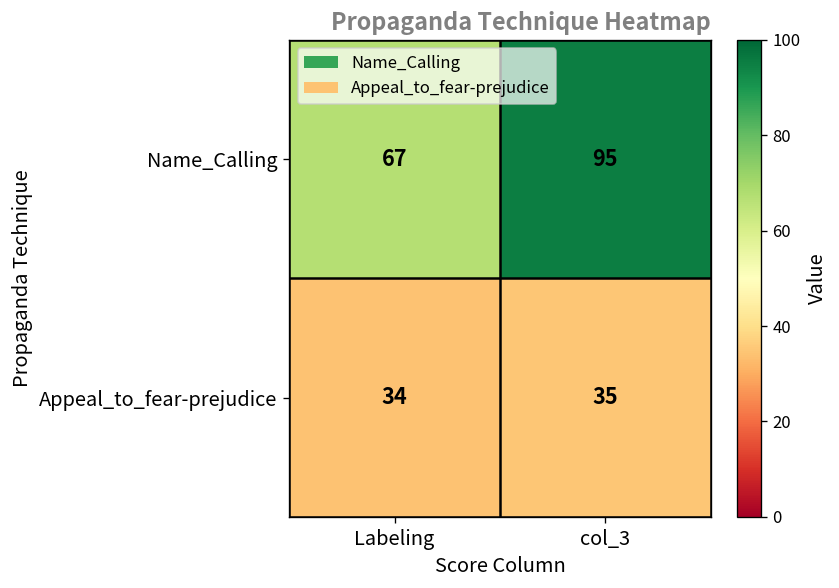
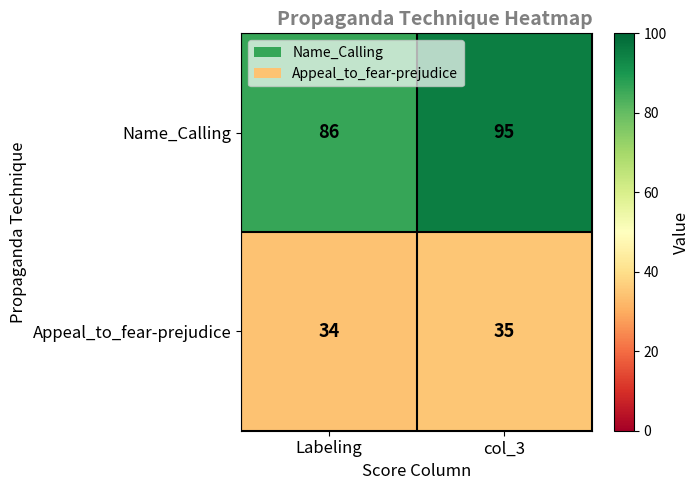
  {
    "Name_Calling": {
-     "Labeling": 67,
+     "Labeling": 86,
      "col_3": 95
    },
    "Appeal_to_fear-prejudice": {
      "Labeling": 34,
      "col_3": 35
    }
  }
